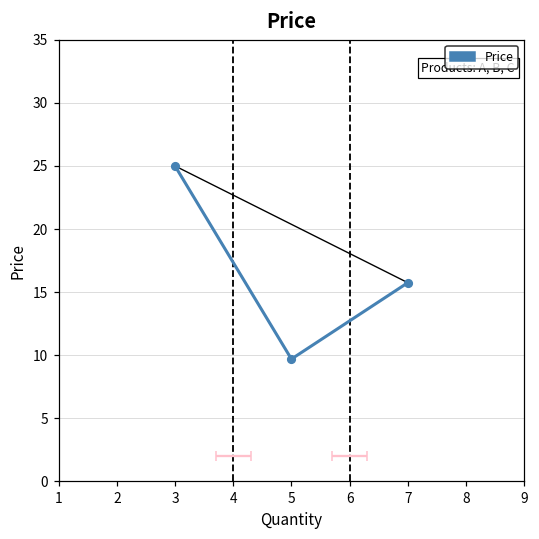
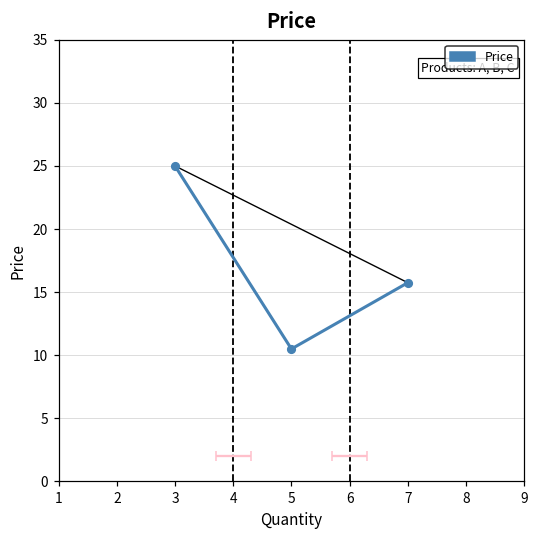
  {
    "Price": {
-     "5": 9.7
+     "5": 10.5
    }
  }
